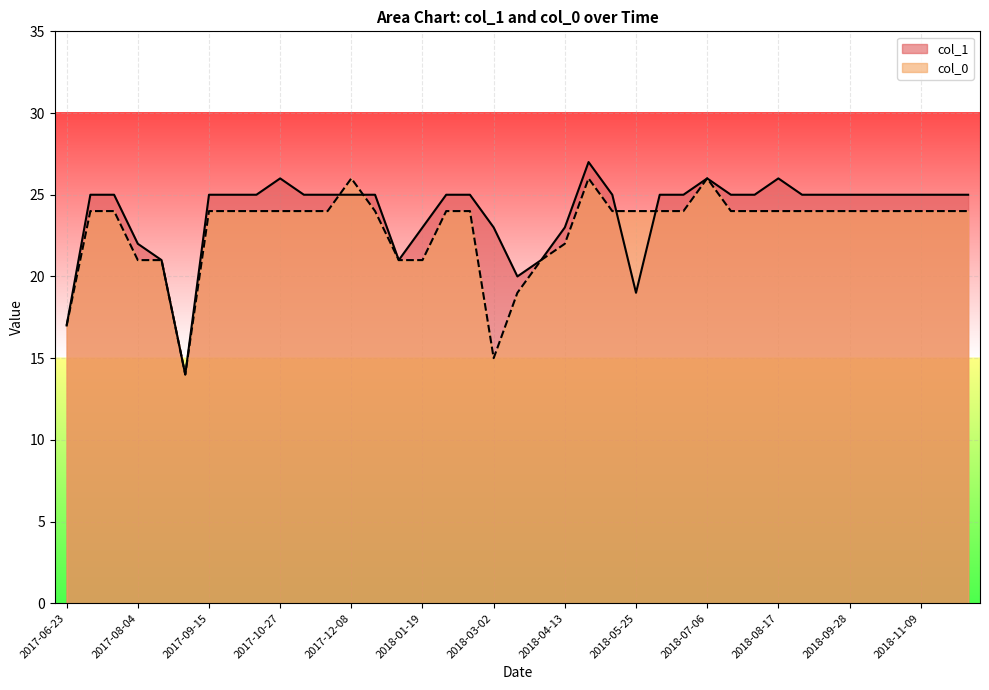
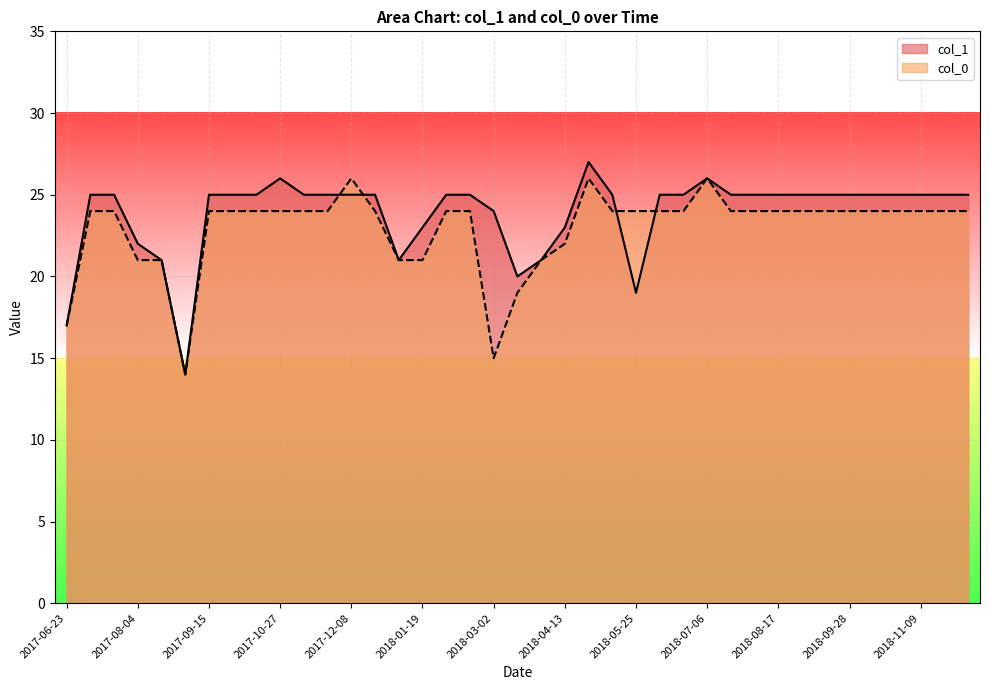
  {
    "col_1": {
      "2017-08-04": 22,
      "2017-09-15": 25,
      "2017-10-27": 26,
      "2017-12-08": 25,
      "2018-01-19": 23,
-     "2018-03-02": 23,
+     "2018-03-02": 24,
      "2018-04-13": 23,
      "2018-05-25": 19,
-     "2018-08-17": 26,
+     "2018-08-17": 25,
      "2018-09-28": 25,
      "2018-11-09": 25
    },
    "col_0": {
      "2017-08-04": 21,
      "2017-09-15": 24,
      "2017-10-27": 24,
      "2017-12-08": 26,
      "2018-01-19": 21,
      "2018-03-02": 15,
      "2018-04-13": 22,
      "2018-05-25": 24,
      "2018-08-17": 24,
      "2018-09-28": 24,
      "2018-11-09": 24
    }
  }
